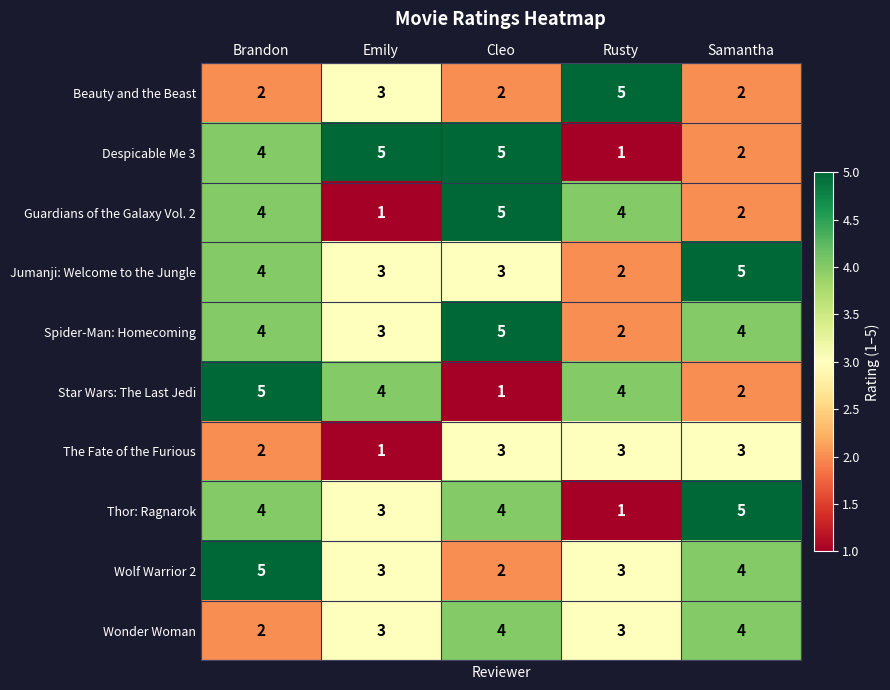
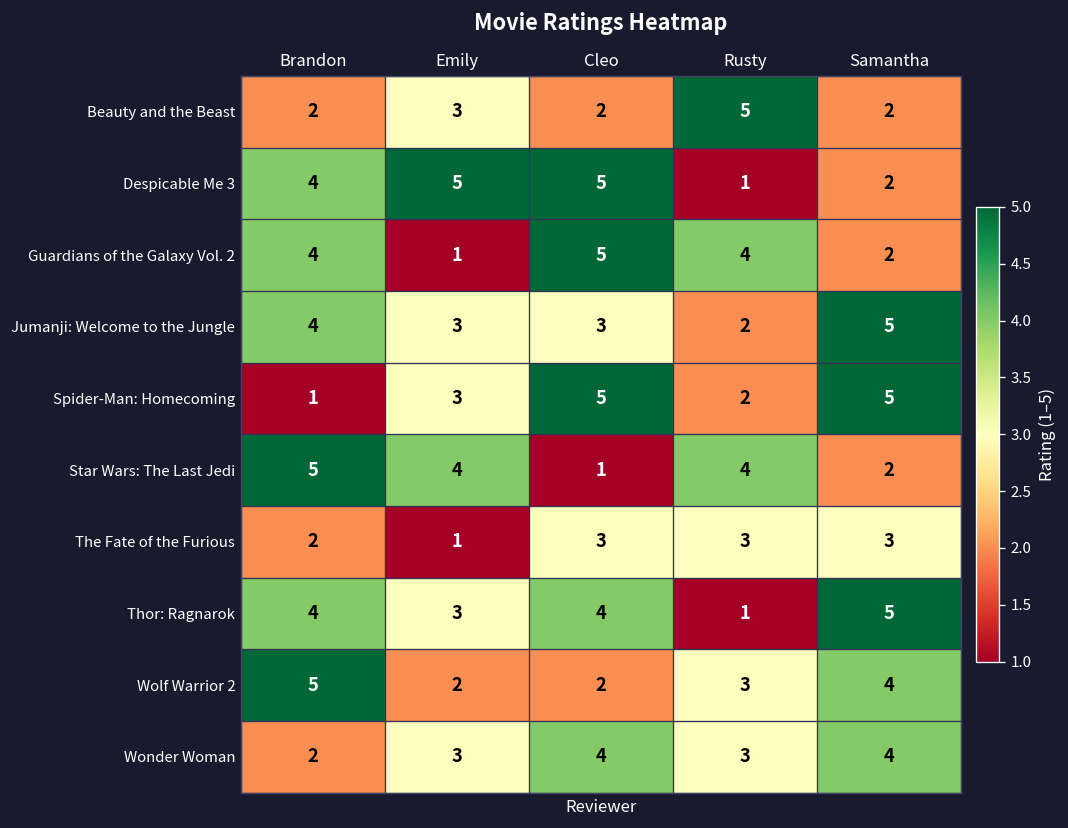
  {
    "Beauty and the Beast": {
      "Brandon": 2,
      "Emily": 3,
      "Cleo": 2,
      "Rusty": 5,
      "Samantha": 2
    },
    "Despicable Me 3": {
      "Brandon": 4,
      "Emily": 5,
      "Cleo": 5,
      "Rusty": 1,
      "Samantha": 2
    },
    "Guardians of the Galaxy Vol. 2": {
      "Brandon": 4,
      "Emily": 1,
      "Cleo": 5,
      "Rusty": 4,
      "Samantha": 2
    },
    "Jumanji: Welcome to the Jungle": {
      "Brandon": 4,
      "Emily": 3,
      "Cleo": 3,
      "Rusty": 2,
      "Samantha": 5
    },
    "Spider-Man: Homecoming": {
-     "Brandon": 4,
+     "Brandon": 1,
      "Emily": 3,
      "Cleo": 5,
      "Rusty": 2,
-     "Samantha": 4
+     "Samantha": 5
    },
    "Star Wars: The Last Jedi": {
      "Brandon": 5,
      "Emily": 4,
      "Cleo": 1,
      "Rusty": 4,
      "Samantha": 2
    },
    "The Fate of the Furious": {
      "Brandon": 2,
      "Emily": 1,
      "Cleo": 3,
      "Rusty": 3,
      "Samantha": 3
    },
    "Thor: Ragnarok": {
      "Brandon": 4,
      "Emily": 3,
      "Cleo": 4,
      "Rusty": 1,
      "Samantha": 5
    },
    "Wolf Warrior 2": {
      "Brandon": 5,
-     "Emily": 3,
+     "Emily": 2,
      "Cleo": 2,
      "Rusty": 3,
      "Samantha": 4
    },
    "Wonder Woman": {
      "Brandon": 2,
      "Emily": 3,
      "Cleo": 4,
      "Rusty": 3,
      "Samantha": 4
    }
  }
